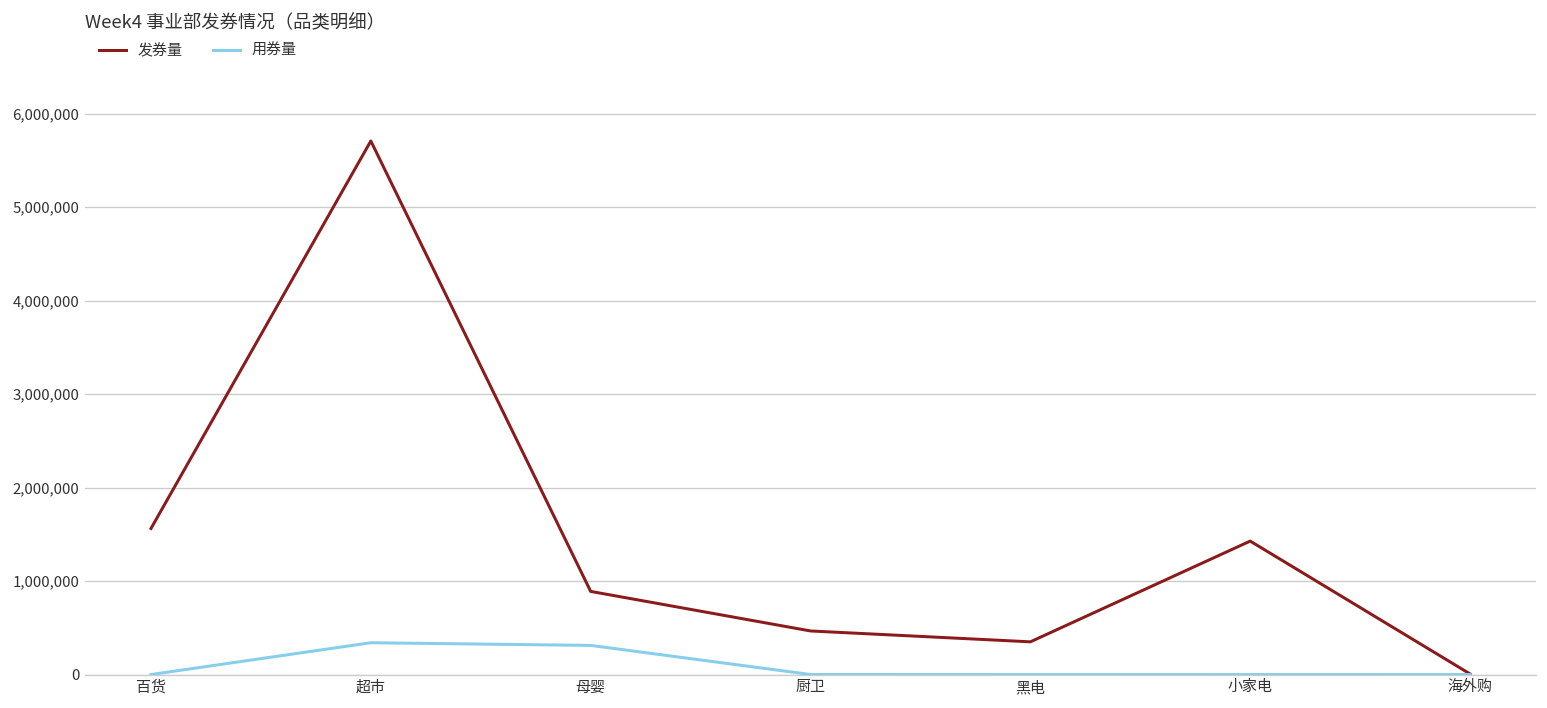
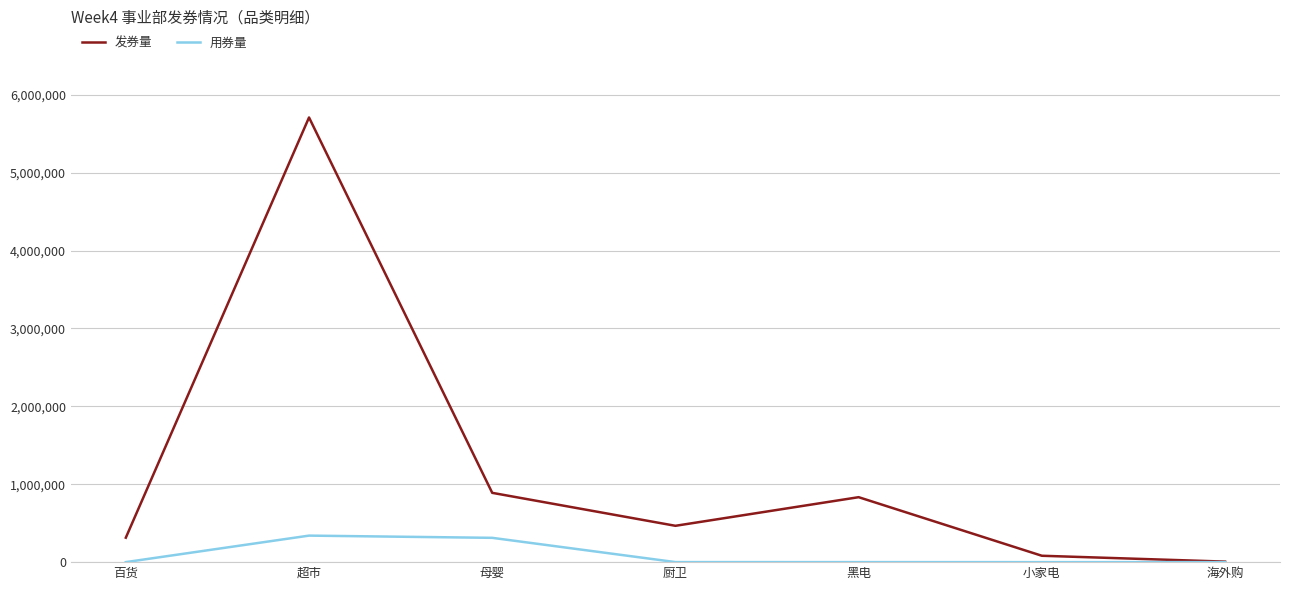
  {
    "发券量": {
-     "百货": "1,600,000",
+     "百货": "300,000",
      "超市": "5,700,000",
      "母婴": "900,000",
      "厨卫": "500,000",
-     "黑电": "400,000",
-     "小家电": "1,400,000"
+     "黑电": "800,000",
+     "小家电": "100,000"
    },
    "用券量": {
      "百货": "0",
      "超市": "300,000",
      "母婴": "300,000",
      "厨卫": "0",
      "黑电": "0",
      "小家电": "0"
    }
  }
